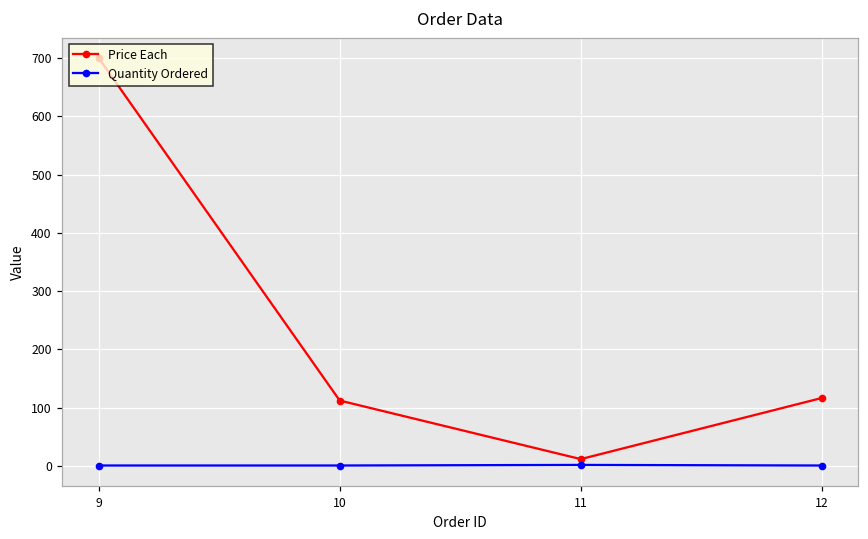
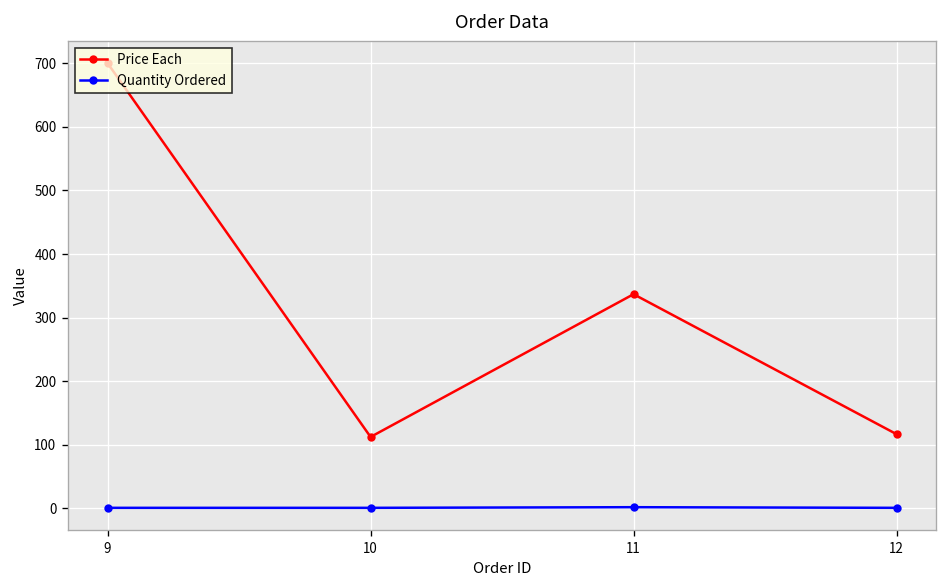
  {
    "Price Each": {
      "10": 110,
-     "11": 10,
+     "11": 340,
      "12": 120
    },
    "Quantity Ordered": {
      "9": 0,
      "10": 0,
      "11": 0,
      "12": 0
    }
  }
